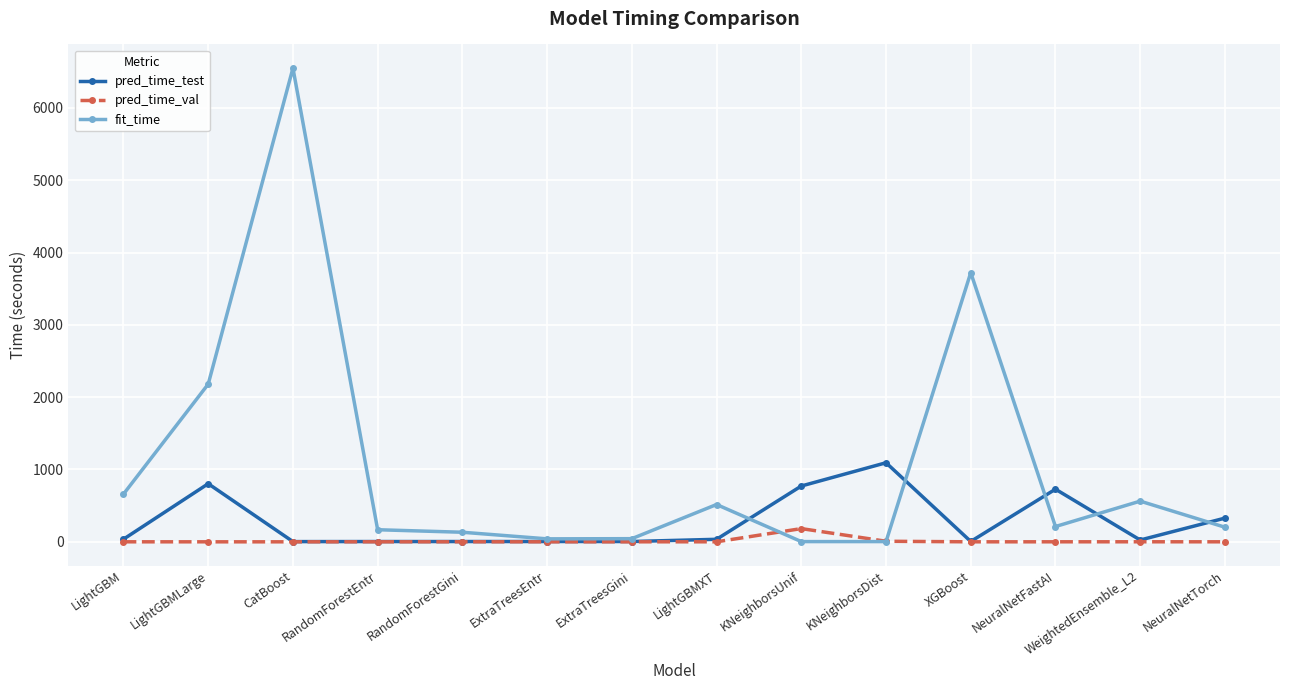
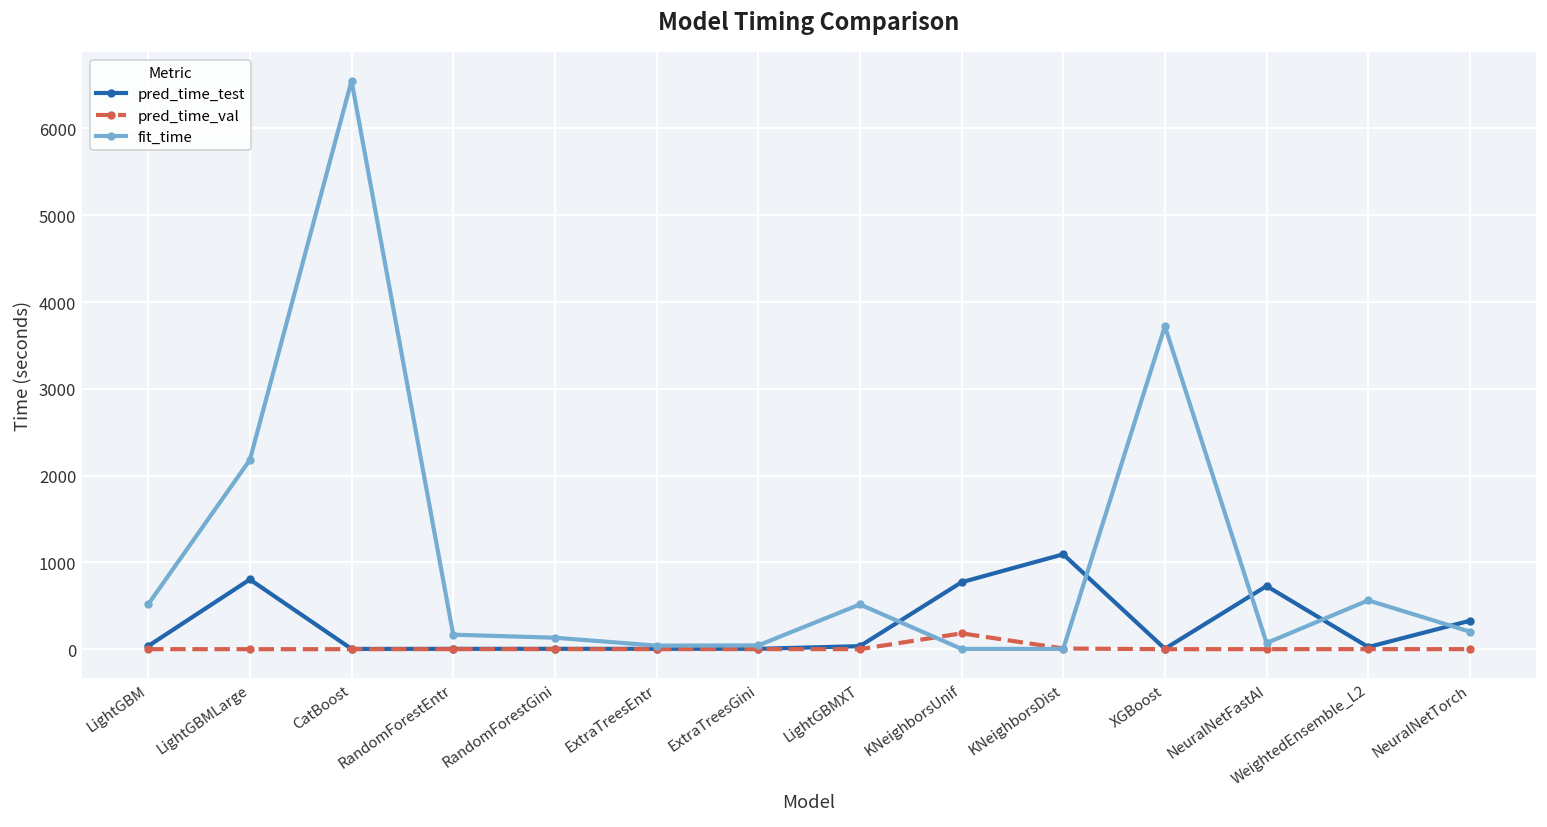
  {
    "pred_time_test": {
      "LightGBM": 0,
      "LightGBMLarge": 800,
      "KNeighborsUnif": 800,
      "KNeighborsDist": 1100,
      "NeuralNetFastAI": 700,
      "NeuralNetTorch": 300
    },
    "pred_time_val": {
      "LightGBM": 0,
      "LightGBMLarge": 0,
      "KNeighborsUnif": 200,
      "NeuralNetFastAI": 0,
      "NeuralNetTorch": 0
    },
    "fit_time": {
-     "LightGBM": 700,
+     "LightGBM": 500,
      "LightGBMLarge": 2200,
      "CatBoost": 6500,
      "RandomForestEntr": 200,
      "RandomForestGini": 100,
      "ExtraTreesEntr": 0,
      "ExtraTreesGini": 0,
      "LightGBMXT": 500,
      "KNeighborsUnif": 0,
      "XGBoost": 3700,
-     "NeuralNetFastAI": 200,
+     "NeuralNetFastAI": 100,
      "WeightedEnsemble_L2": 600,
      "NeuralNetTorch": 200
    }
  }
